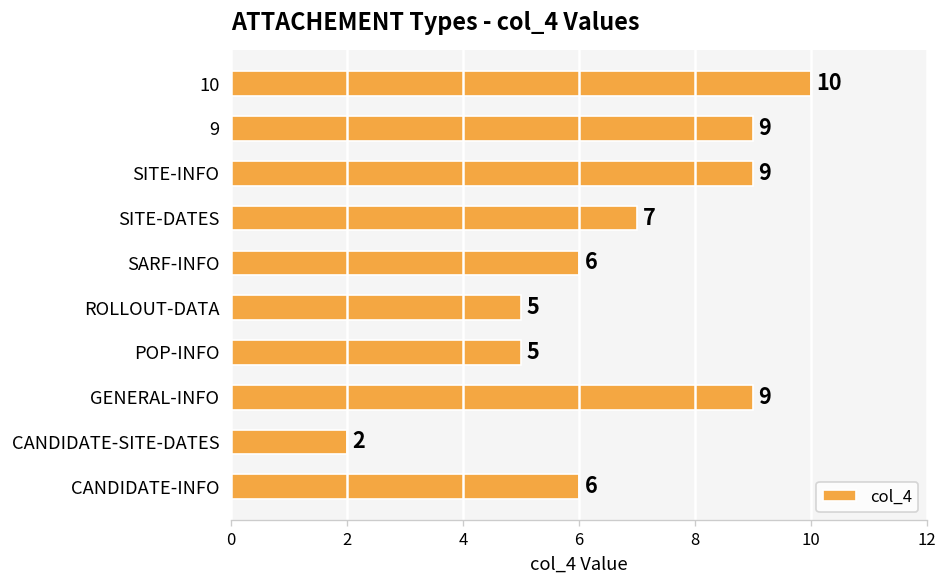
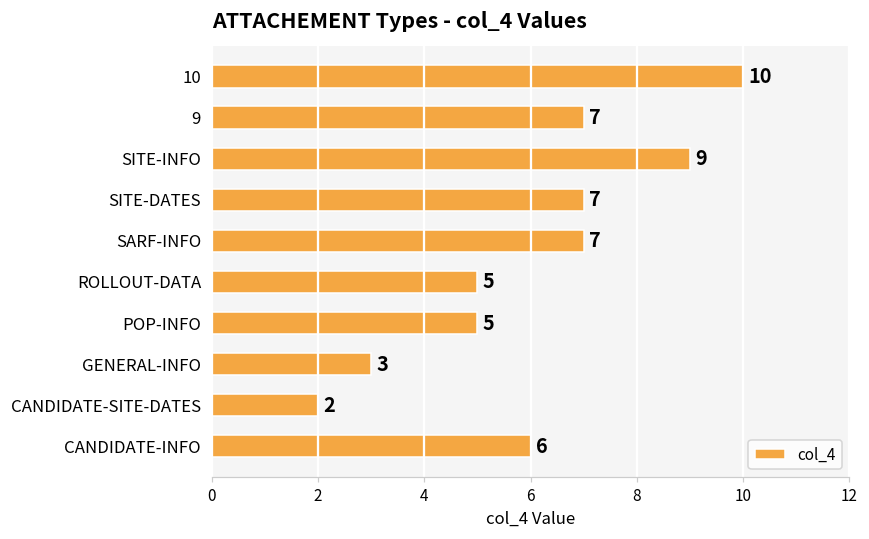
  {
    "10": 10,
-   "9": 9,
+   "9": 7,
    "SITE-INFO": 9,
    "SITE-DATES": 7,
-   "SARF-INFO": 6,
+   "SARF-INFO": 7,
    "ROLLOUT-DATA": 5,
    "POP-INFO": 5,
-   "GENERAL-INFO": 9,
+   "GENERAL-INFO": 3,
    "CANDIDATE-SITE-DATES": 2,
    "CANDIDATE-INFO": 6
  }
